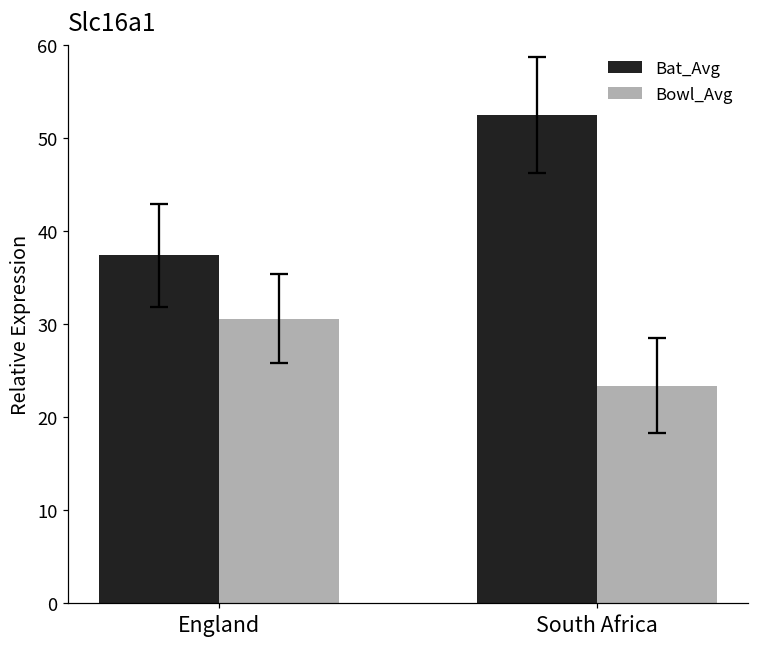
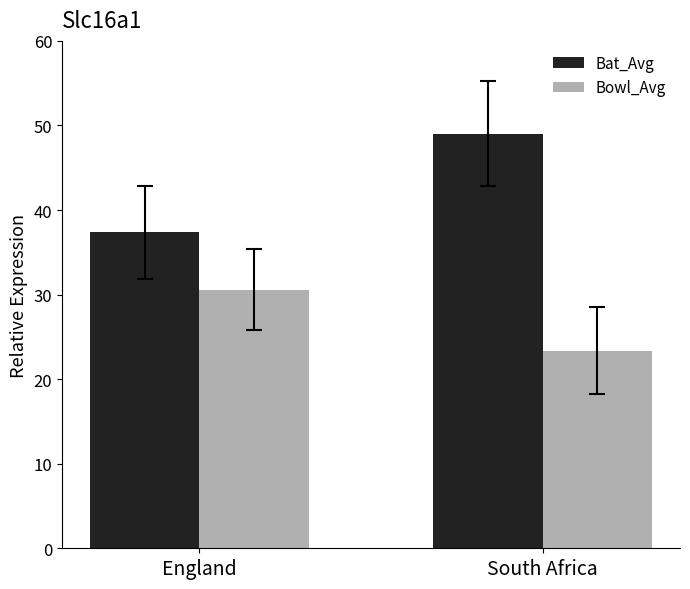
  {
    "Bat_Avg": {
      "England": 37,
-     "South Africa": 53
+     "South Africa": 49
    },
    "Bowl_Avg": {
      "England": 31,
      "South Africa": 23
    }
  }
